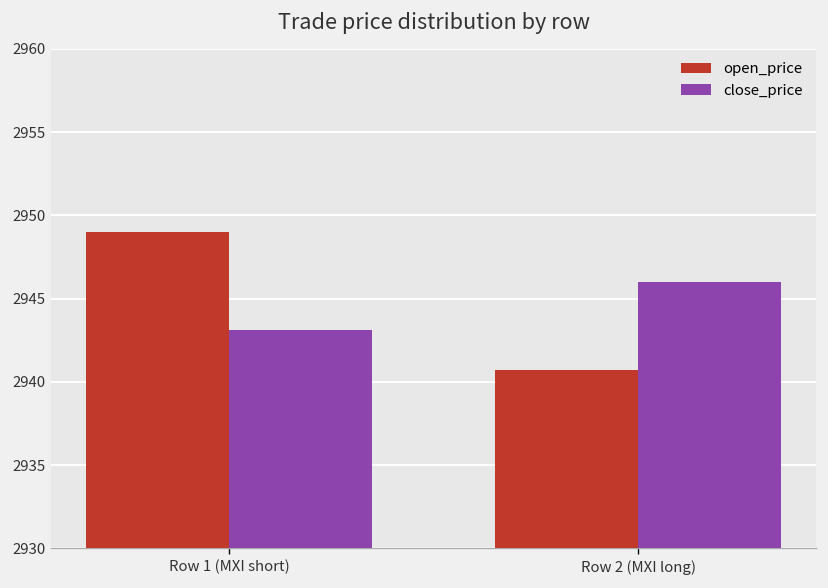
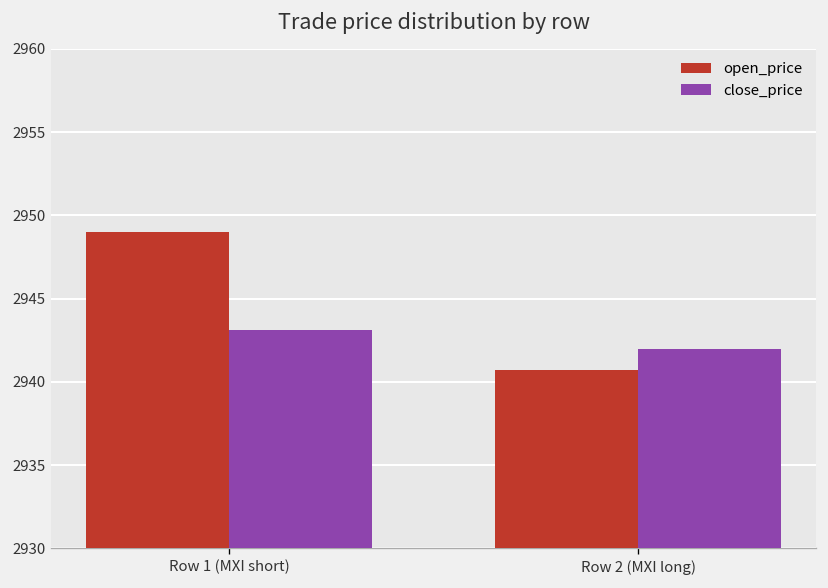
  {
    "open_price": {
      "Row 1 (MXI short)": 2949,
      "Row 2 (MXI long)": 2940.7
    },
    "close_price": {
      "Row 1 (MXI short)": 2943,
-     "Row 2 (MXI long)": 2946
+     "Row 2 (MXI long)": 2942
    }
  }
